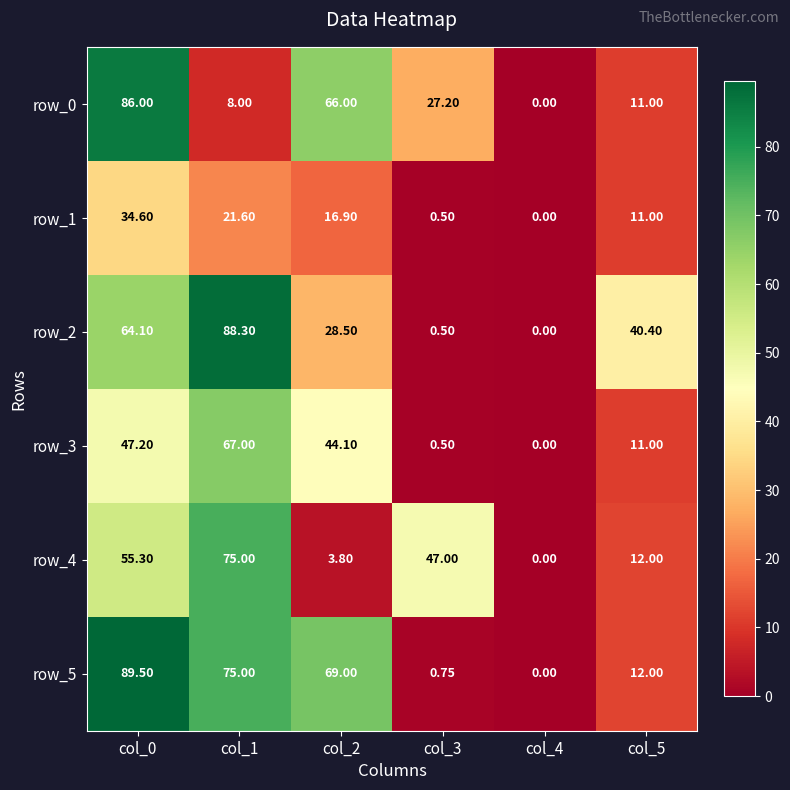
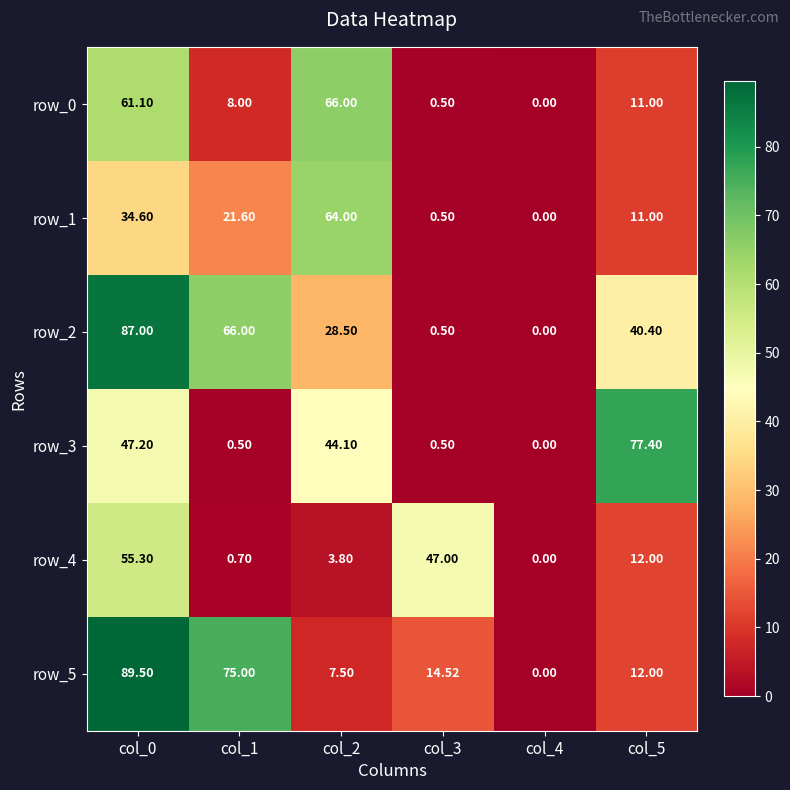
  {
    "row_0": {
-     "col_0": 86.00,
+     "col_0": 61.10,
      "col_1": 8.00,
      "col_2": 66.00,
-     "col_3": 27.20,
+     "col_3": 0.50,
      "col_4": 0.00,
      "col_5": 11.00
    },
    "row_1": {
      "col_0": 34.60,
      "col_1": 21.60,
-     "col_2": 16.90,
+     "col_2": 64.00,
      "col_3": 0.50,
      "col_4": 0.00,
      "col_5": 11.00
    },
    "row_2": {
-     "col_0": 64.10,
-     "col_1": 88.30,
+     "col_0": 87.00,
+     "col_1": 66.00,
      "col_2": 28.50,
      "col_3": 0.50,
      "col_4": 0.00,
      "col_5": 40.40
    },
    "row_3": {
      "col_0": 47.20,
-     "col_1": 67.00,
+     "col_1": 0.50,
      "col_2": 44.10,
      "col_3": 0.50,
      "col_4": 0.00,
-     "col_5": 11.00
+     "col_5": 77.40
    },
    "row_4": {
      "col_0": 55.30,
-     "col_1": 75.00,
+     "col_1": 0.70,
      "col_2": 3.80,
      "col_3": 47.00,
      "col_4": 0.00,
      "col_5": 12.00
    },
    "row_5": {
      "col_0": 89.50,
      "col_1": 75.00,
-     "col_2": 69.00,
-     "col_3": 0.75,
+     "col_2": 7.50,
+     "col_3": 14.52,
      "col_4": 0.00,
      "col_5": 12.00
    }
  }
